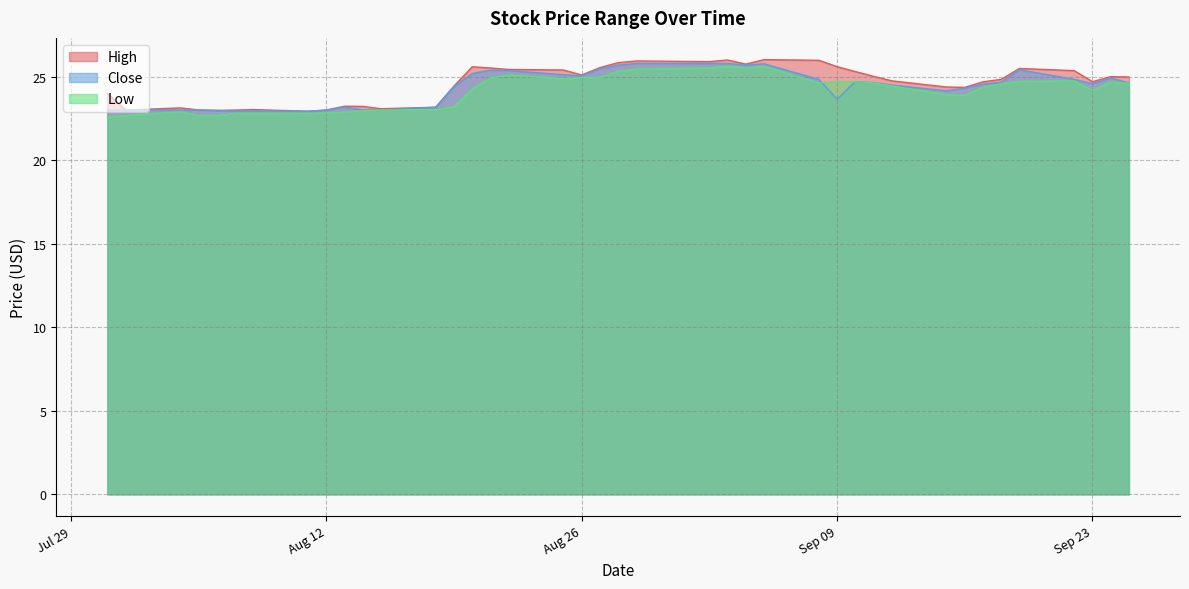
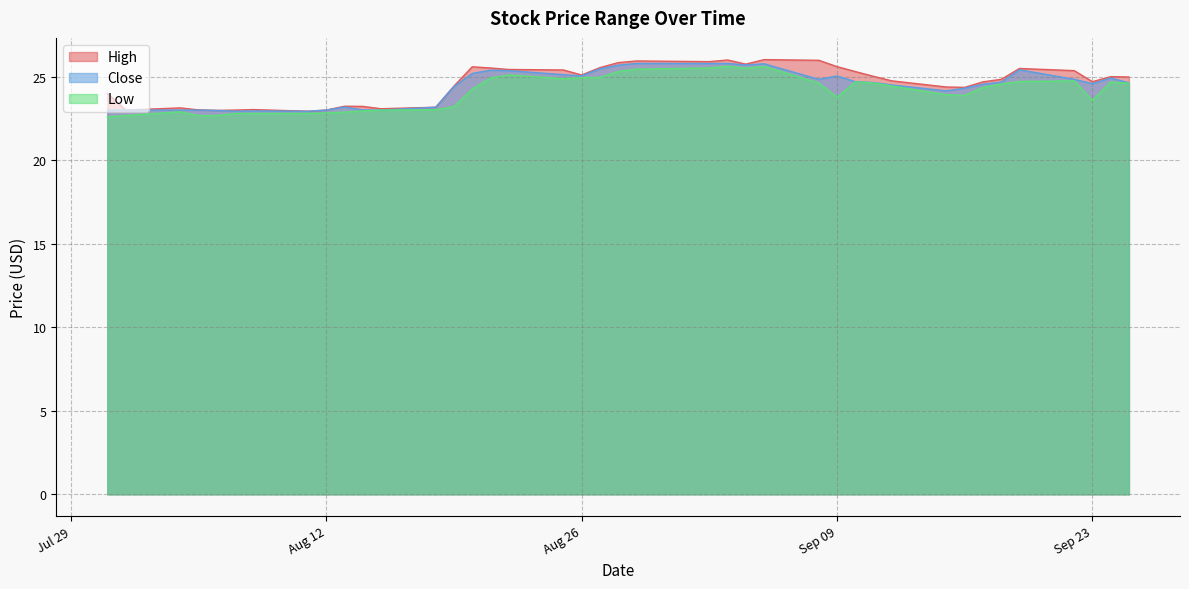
  {
    "High": {
      "Sep 09": 25.6
    },
    "Close": {
-     "Sep 09": 23.6
+     "Sep 09": 25.0
    },
    "Low": {
      "Aug 12": 22.8,
-     "Sep 09": 24.7,
-     "Sep 23": 24.2
+     "Sep 09": 23.8,
+     "Sep 23": 23.6
    }
  }
